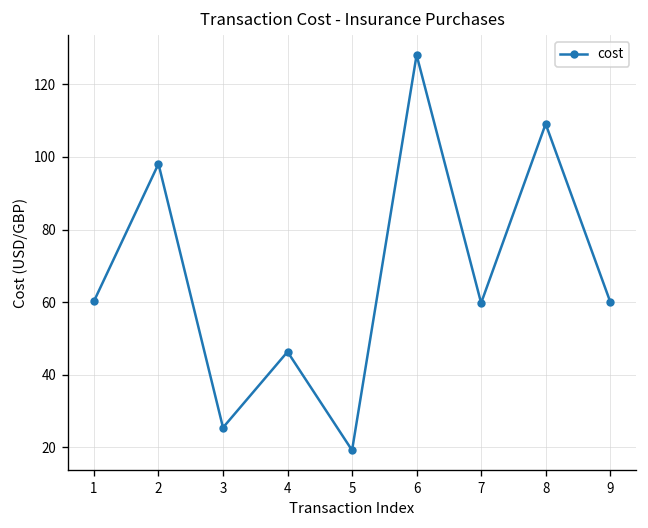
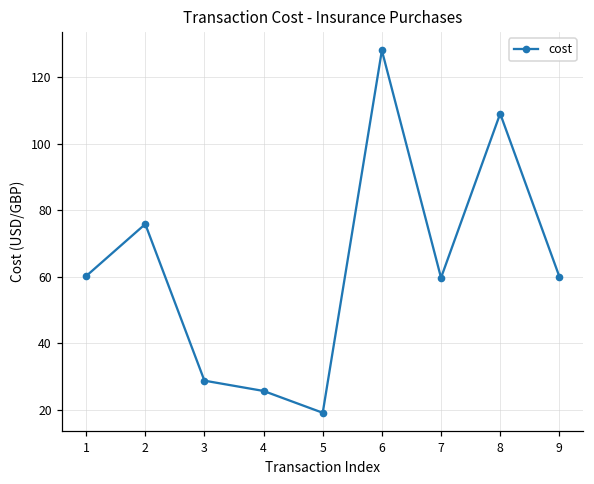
  {
    "1": 60,
-   "2": 98,
-   "3": 25,
-   "4": 46,
+   "2": 76,
+   "3": 29,
+   "4": 26,
    "5": 19,
    "6": 128,
    "7": 60,
    "8": 109,
    "9": 60
  }
